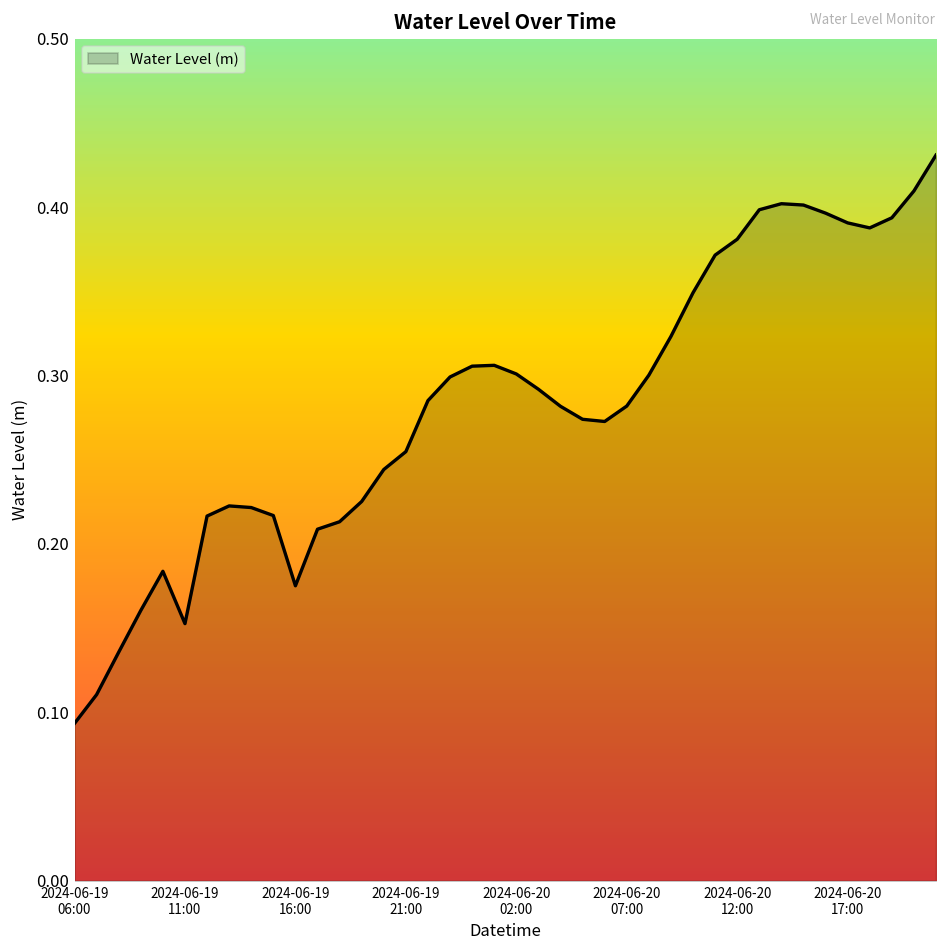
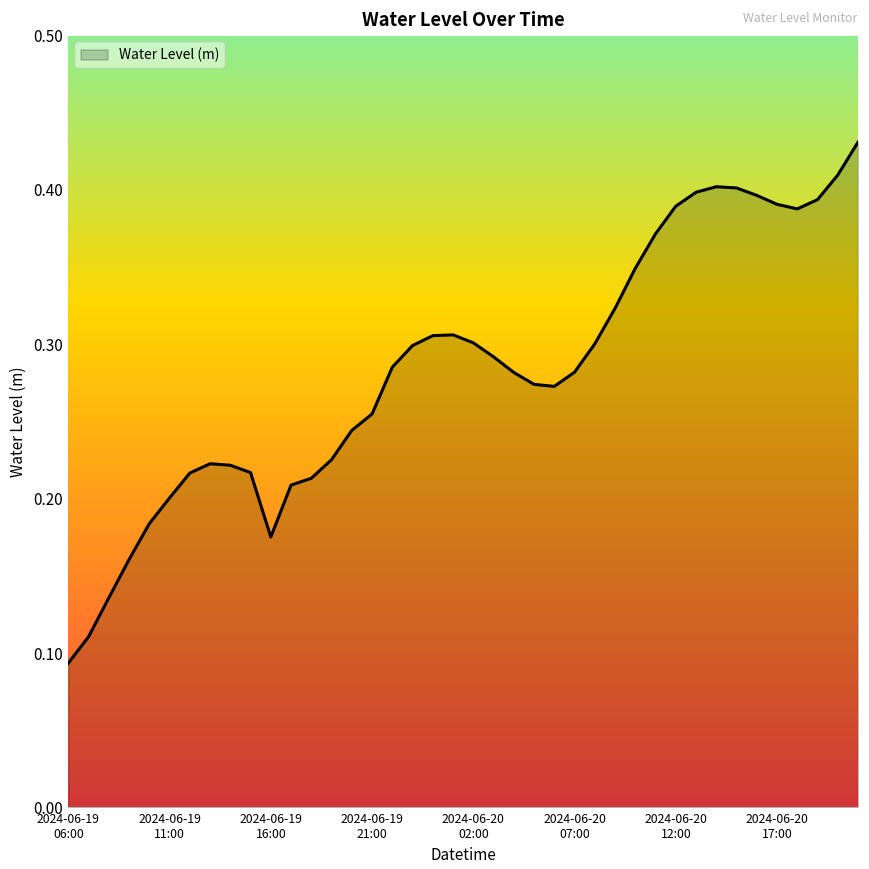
  {
    "2024-06-19 06:00": 0.093,
-   "2024-06-19 11:00": 0.153,
+   "2024-06-19 11:00": 0.200,
    "2024-06-19 16:00": 0.175,
    "2024-06-19 21:00": 0.255,
    "2024-06-20 02:00": 0.301,
    "2024-06-20 07:00": 0.282,
-   "2024-06-20 12:00": 0.381,
+   "2024-06-20 12:00": 0.389,
    "2024-06-20 17:00": 0.391
  }
